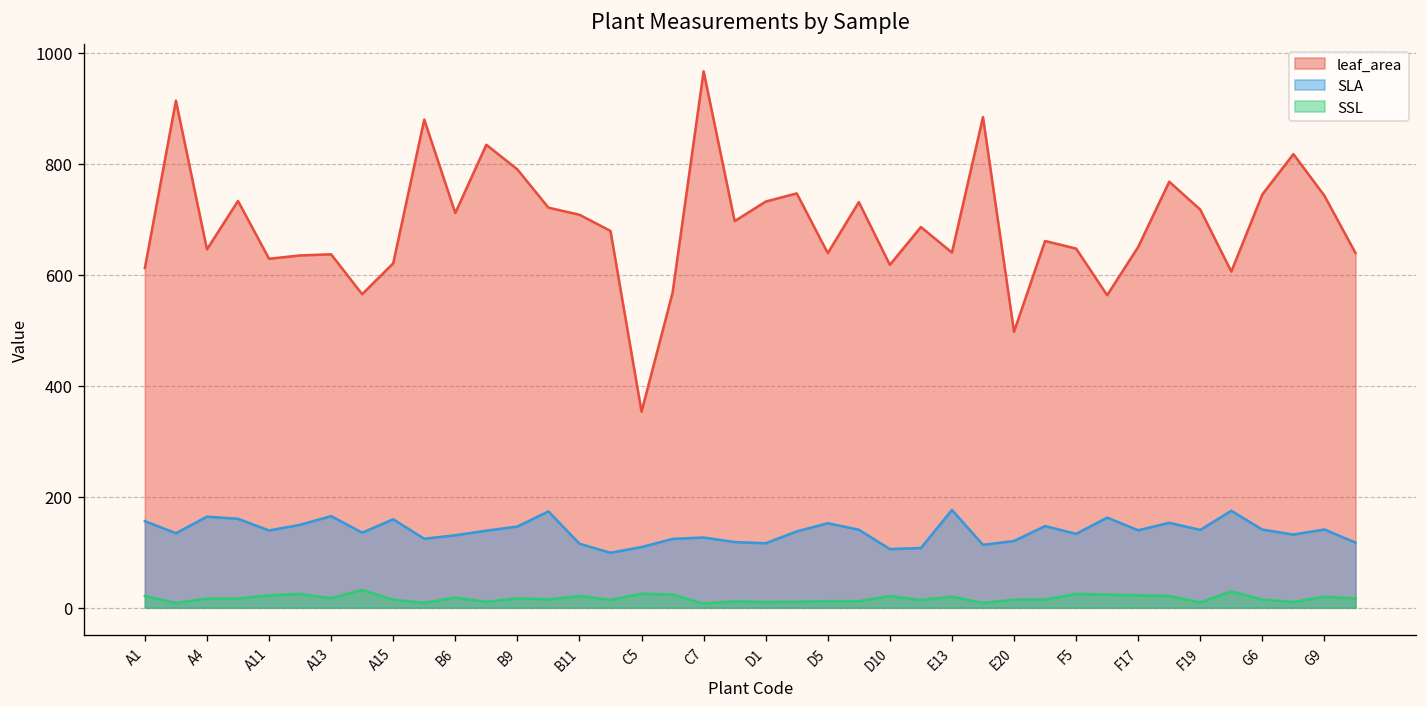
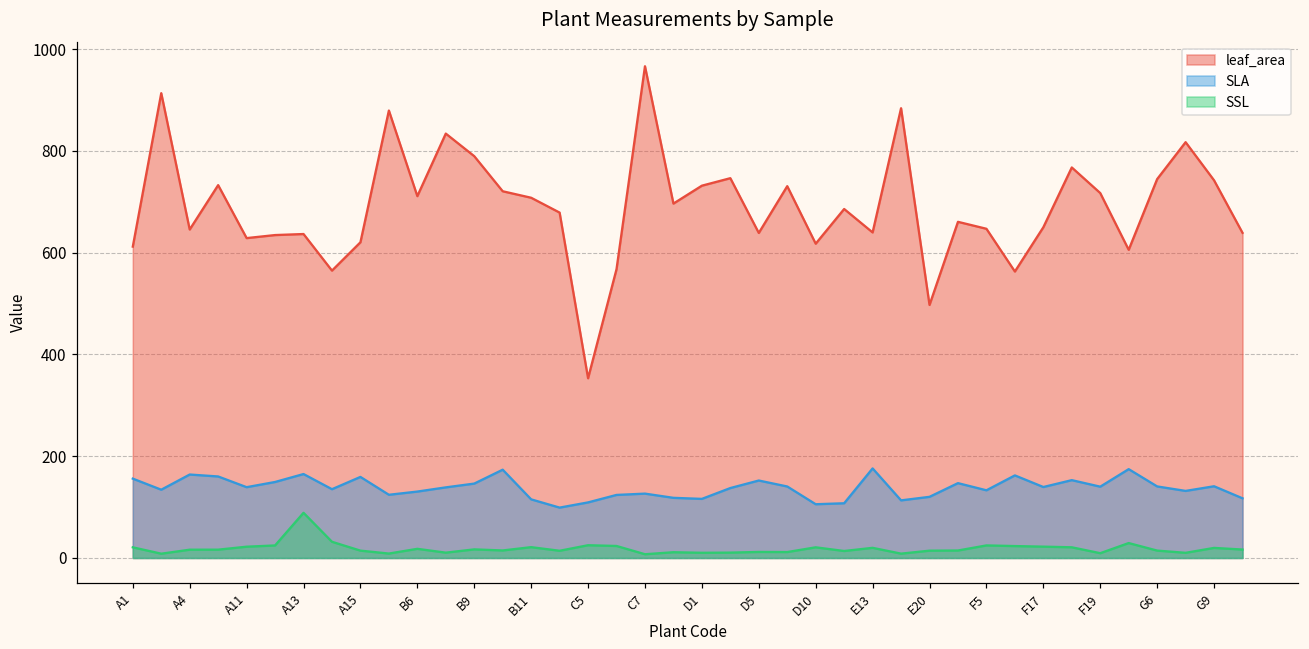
  {
    "leaf_area": {
      "A1": 610,
      "A4": 650,
      "A11": 630,
      "A13": 640,
      "A15": 620,
      "B6": 710,
      "B9": 790,
      "B11": 710,
      "C5": 350,
      "C7": 970,
      "D1": 730,
      "D5": 640,
      "D10": 620,
      "E13": 640,
      "E20": 500,
      "F5": 650,
      "F17": 650,
      "F19": 720,
      "G6": 740,
      "G9": 740
    },
    "SLA": {
      "A1": 160,
      "A4": 160,
      "A11": 140,
      "A13": 160,
      "A15": 160,
      "B6": 130,
      "B9": 150,
      "B11": 120,
      "C5": 110,
      "C7": 130,
      "D1": 120,
      "D5": 150,
      "D10": 110,
      "E13": 180,
      "E20": 120,
      "F5": 130,
      "F17": 140,
      "F19": 140,
      "G6": 140,
      "G9": 140
    },
    "SSL": {
      "A1": 20,
      "A4": 20,
      "A11": 20,
-     "A13": 20,
+     "A13": 90,
      "A15": 10,
      "B6": 20,
      "B9": 20,
      "B11": 20,
      "C5": 30,
      "C7": 10,
      "D1": 10,
      "D5": 10,
      "D10": 20,
      "E13": 20,
      "E20": 10,
      "F5": 20,
      "F17": 20,
      "F19": 10,
      "G6": 10,
      "G9": 20
    }
  }
